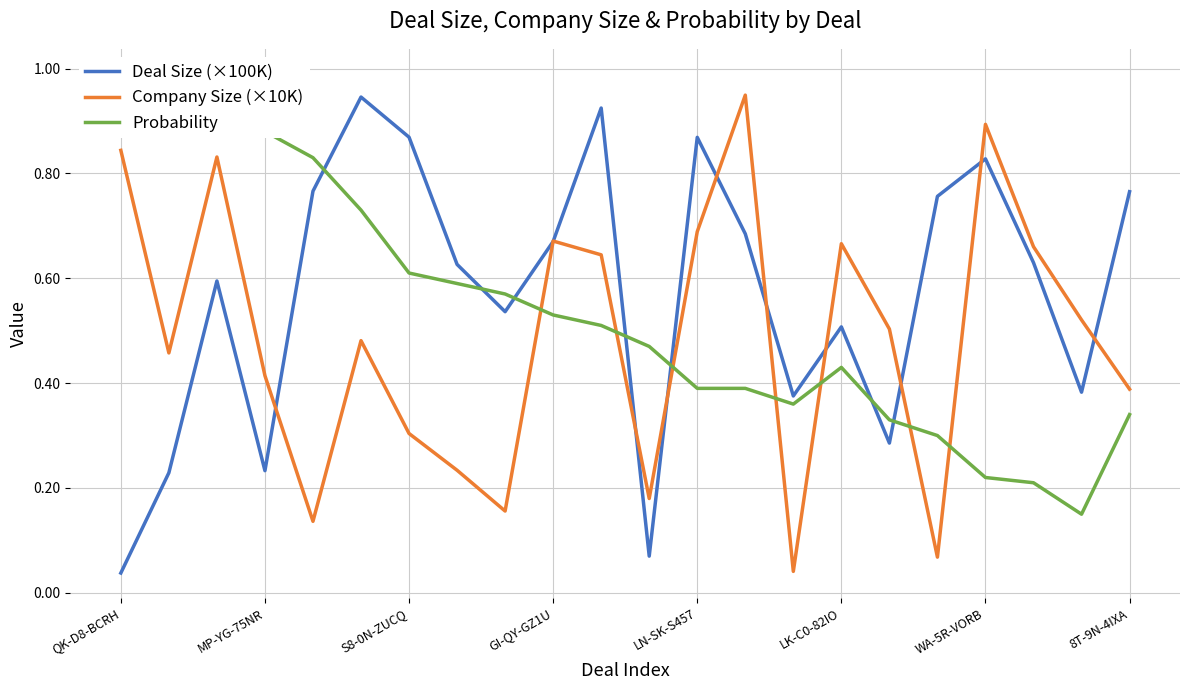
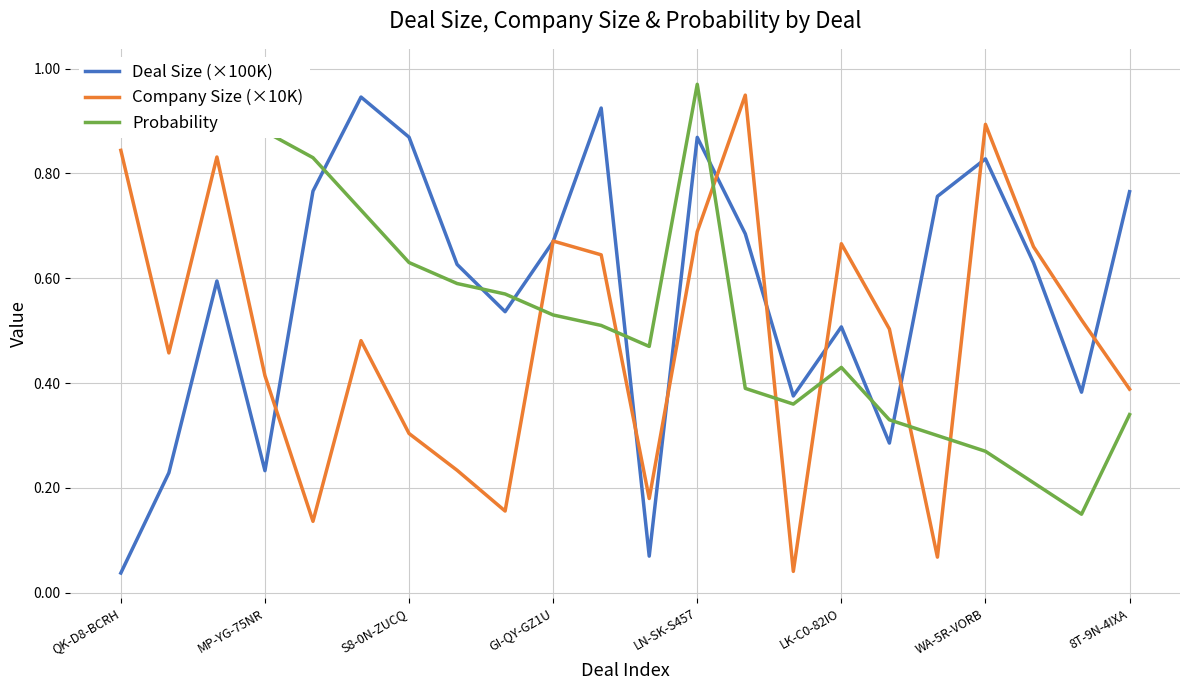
  {
    "Deal Size (×100K)": {
      "QK-D8-BCRH": 0.04,
      "MP-YG-75NR": 0.23,
      "S8-0N-ZUCQ": 0.87,
      "LN-SK-S457": 0.87,
      "LK-C0-82IO": 0.51,
      "WA-5R-VORB": 0.83,
      "8T-9N-4IXA": 0.77
    },
    "Company Size (×10K)": {
      "QK-D8-BCRH": 0.84,
      "MP-YG-75NR": 0.41,
      "S8-0N-ZUCQ": 0.30,
      "LN-SK-S457": 0.69,
      "LK-C0-82IO": 0.67,
      "WA-5R-VORB": 0.89,
      "8T-9N-4IXA": 0.39
    },
    "Probability": {
-     "S8-0N-ZUCQ": 0.61,
+     "S8-0N-ZUCQ": 0.63,
      "GI-QY-GZ1U": 0.53,
-     "LN-SK-S457": 0.39,
+     "LN-SK-S457": 0.97,
      "LK-C0-82IO": 0.43,
-     "WA-5R-VORB": 0.22,
+     "WA-5R-VORB": 0.27,
      "8T-9N-4IXA": 0.34
    }
  }
